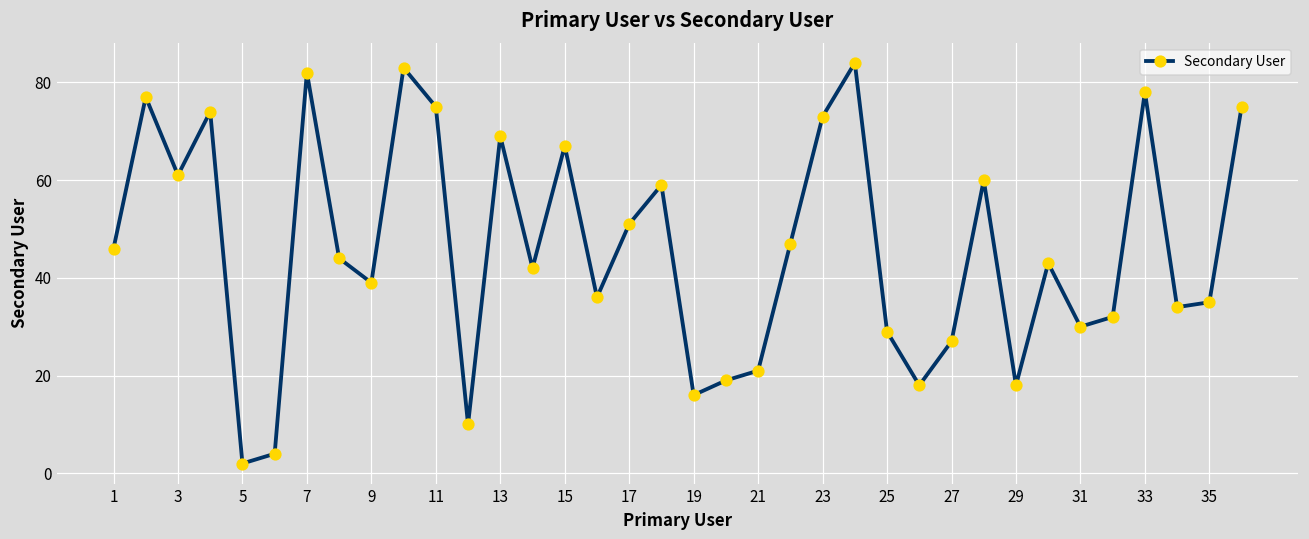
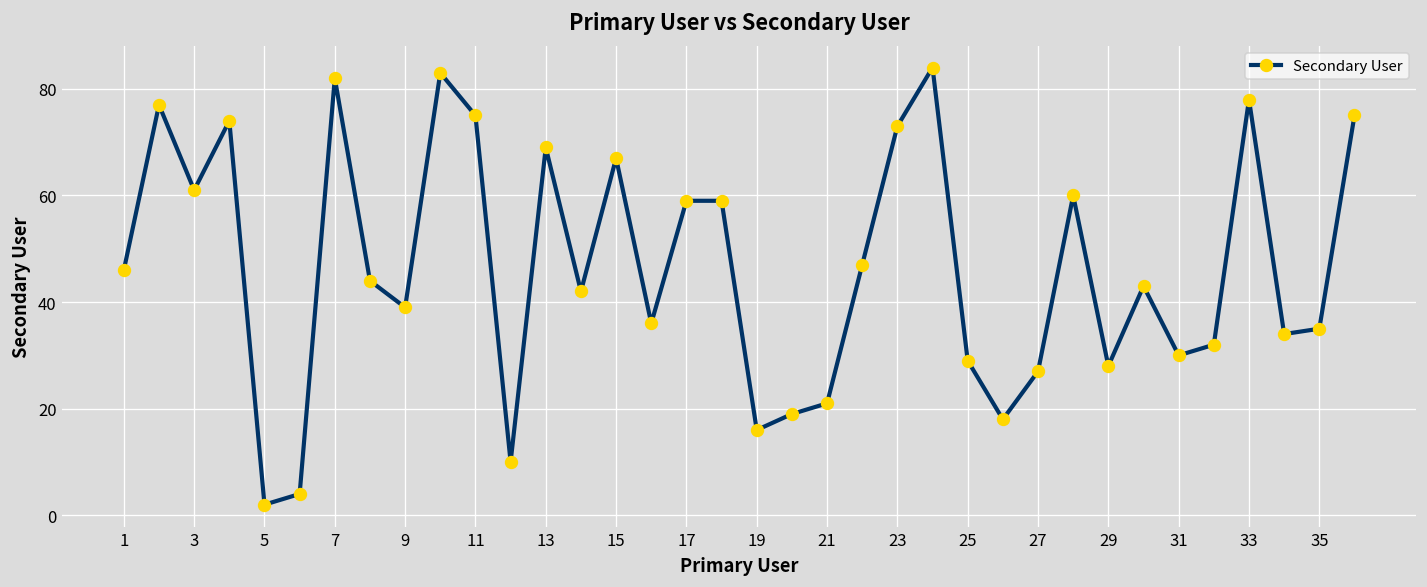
  {
    "1": 46,
    "3": 61,
    "5": 2,
    "7": 82,
    "9": 39,
    "11": 75,
    "13": 69,
    "15": 67,
-   "17": 51,
+   "17": 59,
    "19": 16,
    "21": 21,
    "23": 73,
    "25": 29,
    "27": 27,
-   "29": 18,
+   "29": 28,
    "31": 30,
    "33": 78,
    "35": 35
  }
